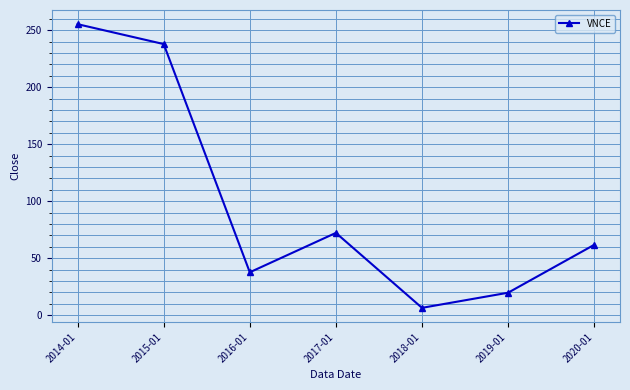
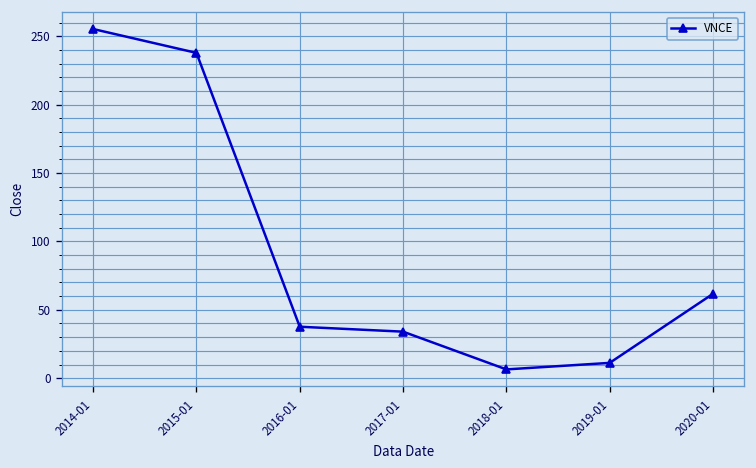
  {
    "2014-01": 255,
    "2015-01": 238,
    "2016-01": 38,
-   "2017-01": 72,
+   "2017-01": 34,
    "2018-01": 6,
-   "2019-01": 20,
+   "2019-01": 11,
    "2020-01": 62
  }
